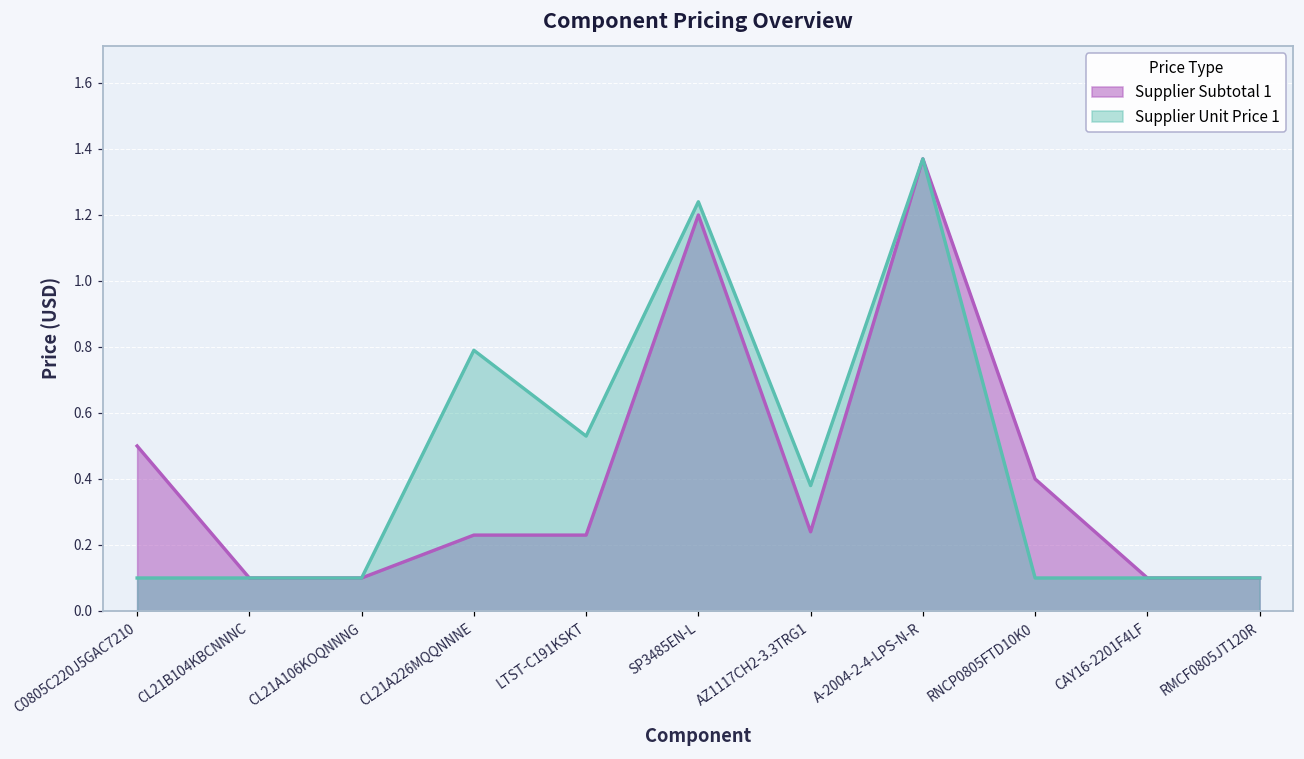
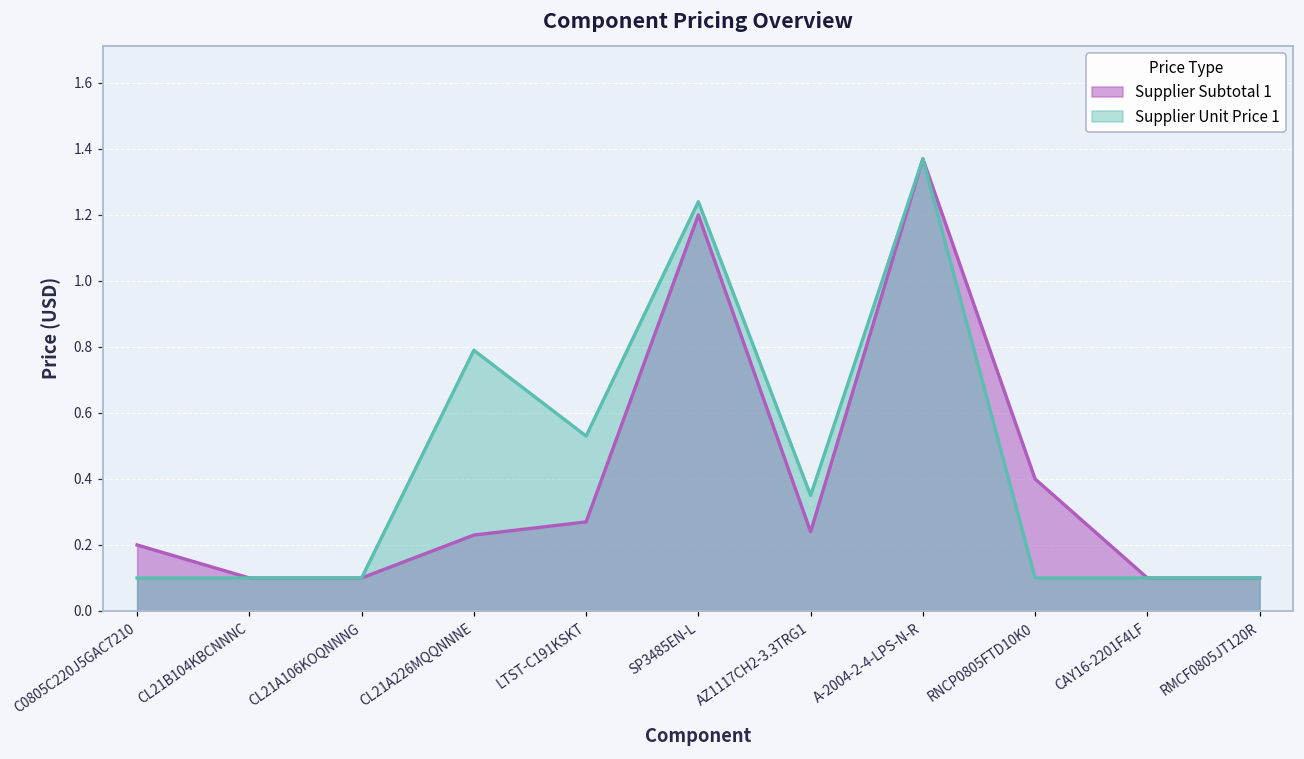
  {
    "Supplier Subtotal 1": {
-     "C0805C220J5GAC7210": 0.5,
+     "C0805C220J5GAC7210": 0.2,
      "CL21A226MQQNNNE": 0.23,
-     "LTST-C191KSKT": 0.23,
+     "LTST-C191KSKT": 0.27,
      "SP3485EN-L": 1.20,
      "AZ1117CH2-3.3TRG1": 0.24,
      "RNCP0805FTD10K0": 0.40
    },
    "Supplier Unit Price 1": {
      "C0805C220J5GAC7210": 0.10,
      "CL21A226MQQNNNE": 0.79,
      "LTST-C191KSKT": 0.53,
      "SP3485EN-L": 1.24,
-     "AZ1117CH2-3.3TRG1": 0.38,
+     "AZ1117CH2-3.3TRG1": 0.35,
      "RNCP0805FTD10K0": 0.10
    }
  }
